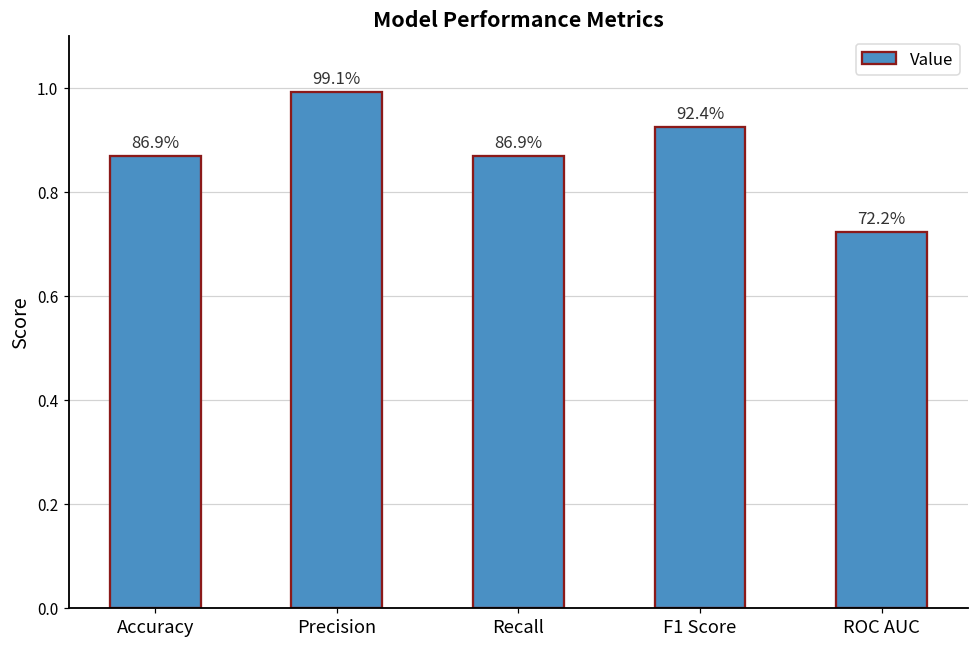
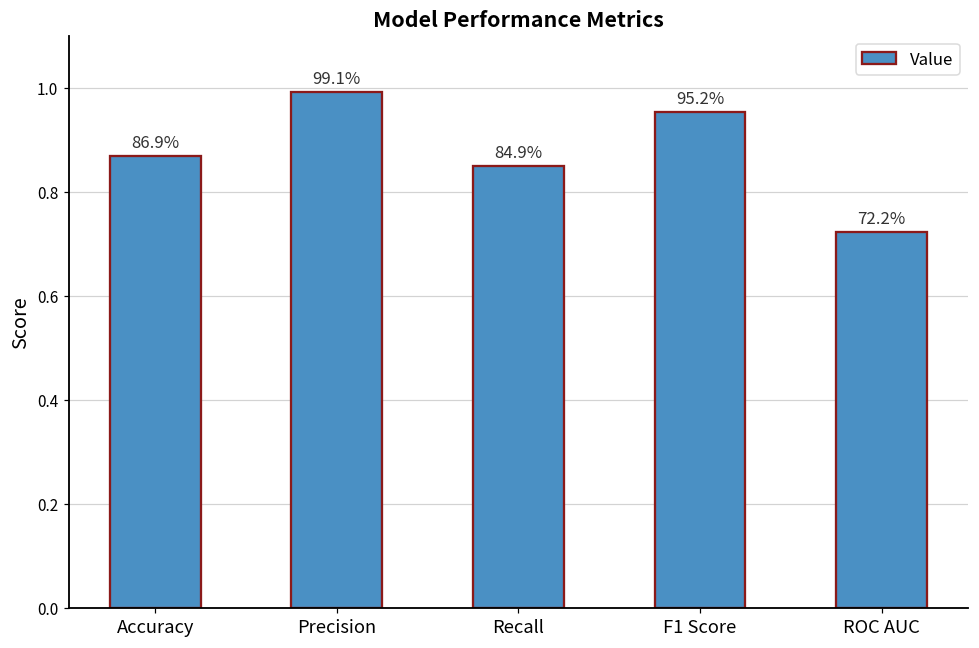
  {
    "Accuracy": "86.9%",
    "Precision": "99.1%",
-   "Recall": "86.9%",
-   "F1 Score": "92.4%",
+   "Recall": "84.9%",
+   "F1 Score": "95.2%",
    "ROC AUC": "72.2%"
  }
